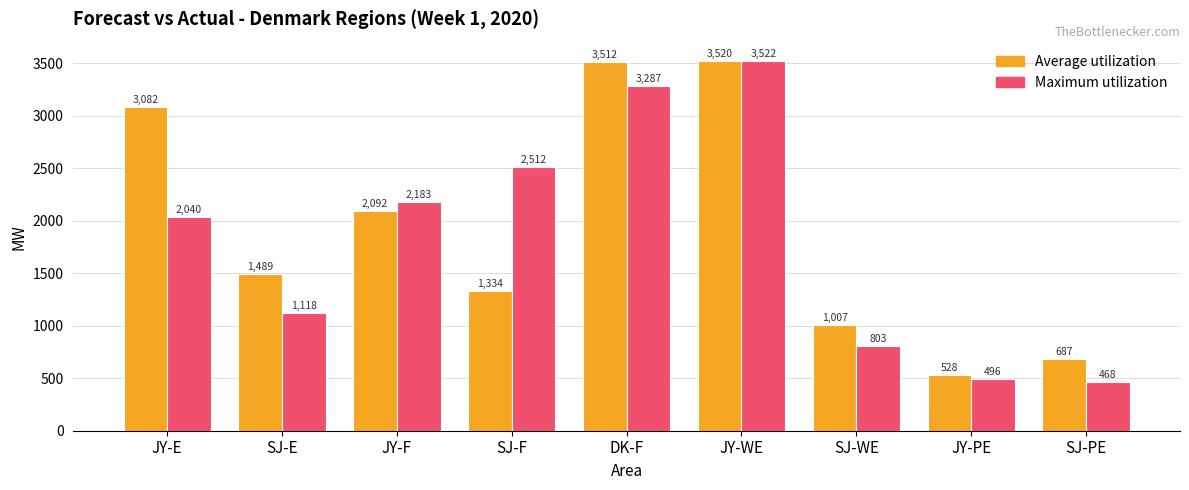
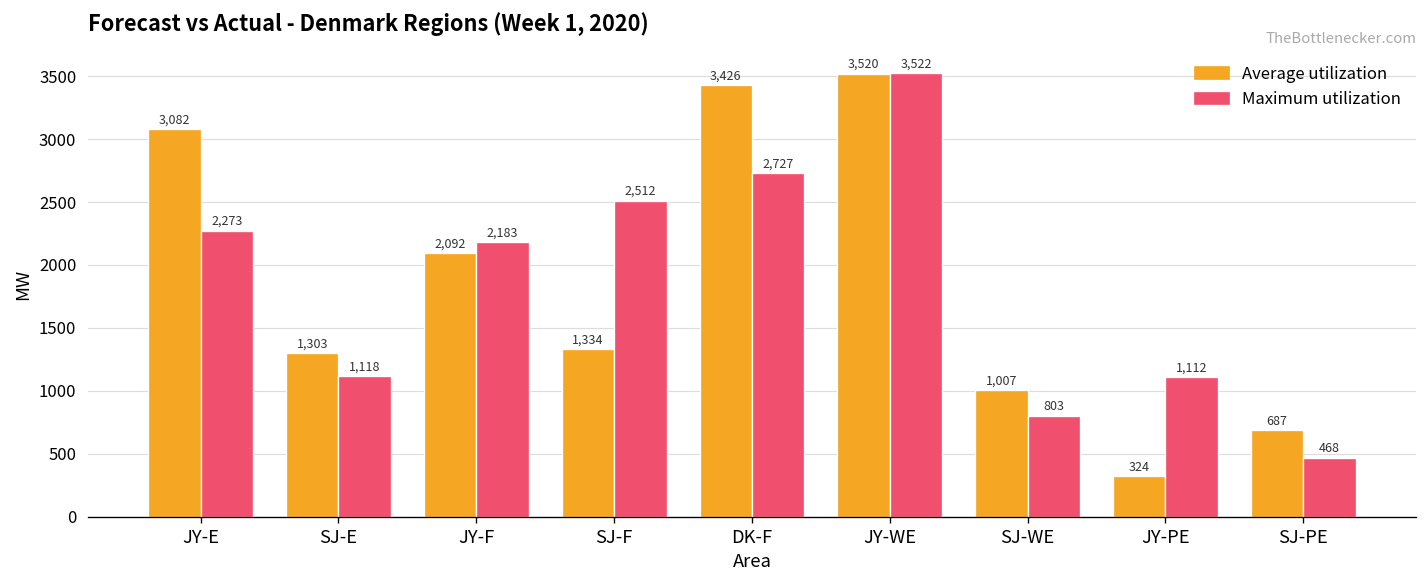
  {
    "Average utilization": {
      "JY-E": "3,082",
-     "SJ-E": "1,489",
+     "SJ-E": "1,303",
      "JY-F": "2,092",
      "SJ-F": "1,334",
-     "DK-F": "3,512",
+     "DK-F": "3,426",
      "JY-WE": "3,520",
      "SJ-WE": "1,007",
-     "JY-PE": "528",
+     "JY-PE": "324",
      "SJ-PE": "687"
    },
    "Maximum utilization": {
-     "JY-E": "2,040",
+     "JY-E": "2,273",
      "SJ-E": "1,118",
      "JY-F": "2,183",
      "SJ-F": "2,512",
-     "DK-F": "3,287",
+     "DK-F": "2,727",
      "JY-WE": "3,522",
      "SJ-WE": "803",
-     "JY-PE": "496",
+     "JY-PE": "1,112",
      "SJ-PE": "468"
    }
  }
